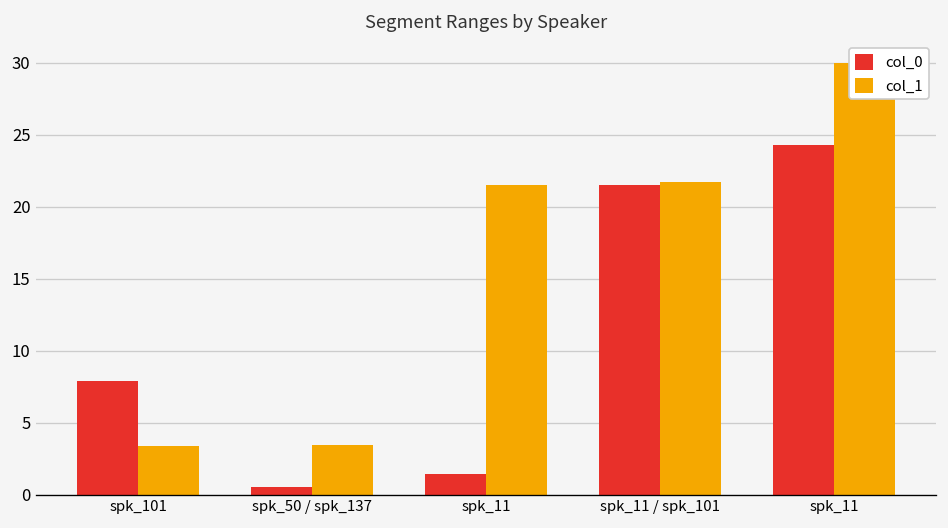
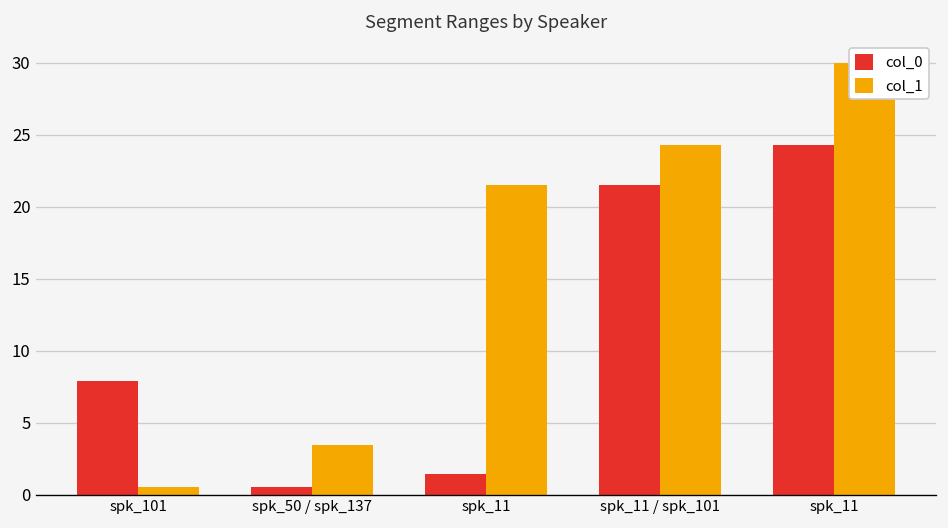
  {
    "col_0": {
      "spk_101": 7.9,
      "spk_50 / spk_137": 0.5,
      "spk_11 / spk_101": 21.5
    },
    "col_1": {
-     "spk_101": 3.4,
+     "spk_101": 0.5,
      "spk_50 / spk_137": 3.4,
-     "spk_11 / spk_101": 21.7
+     "spk_11 / spk_101": 24.3
    }
  }
